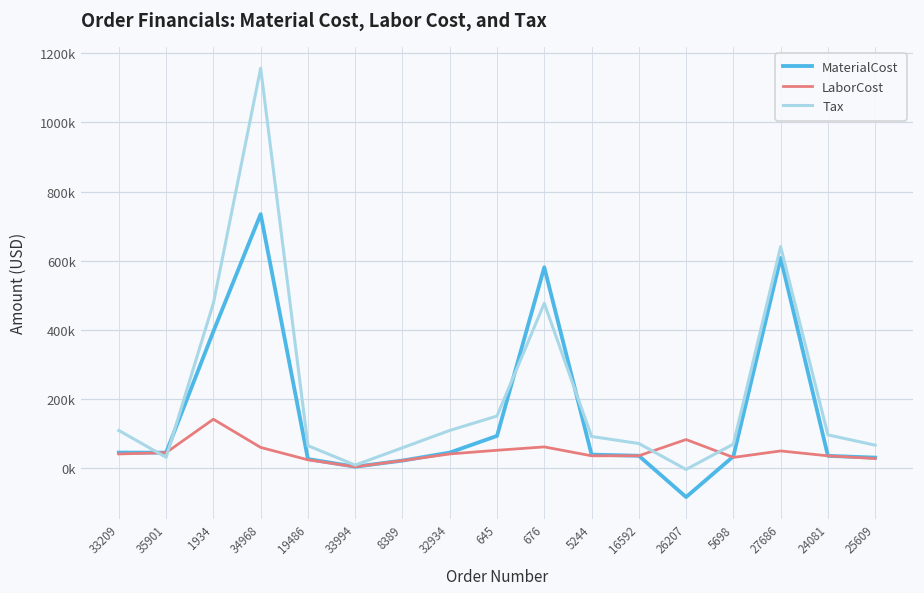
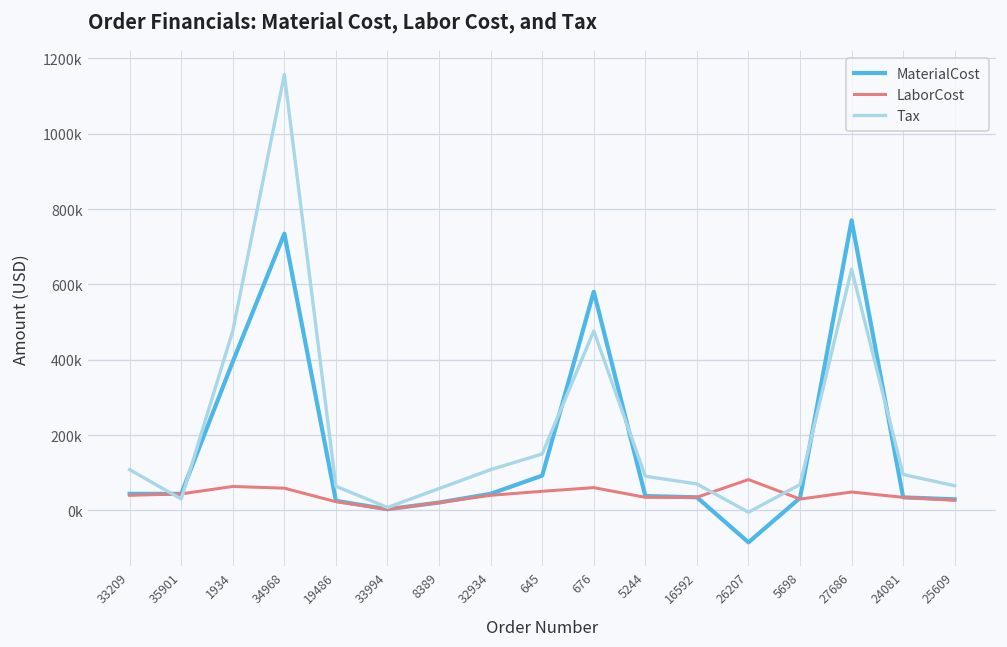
  {
    "MaterialCost": {
      "1934": 390000,
      "34968": 730000,
      "645": 90000,
      "676": 580000,
      "26207": -80000,
-     "27686": 610000
+     "27686": 770000
    },
    "LaborCost": {
-     "1934": 140000,
+     "1934": 60000,
      "34968": 60000,
      "645": 50000,
      "676": 60000,
      "26207": 80000,
      "27686": 50000
    },
    "Tax": {
      "33209": 110000,
      "35901": 30000,
      "1934": 480000,
      "34968": 1160000,
      "19486": 60000,
      "8389": 60000,
      "32934": 110000,
      "645": 150000,
      "676": 480000,
      "5244": 90000,
      "16592": 70000,
      "26207": 0,
      "5698": 70000,
      "27686": 640000,
      "24081": 100000,
      "25609": 70000
    }
  }
